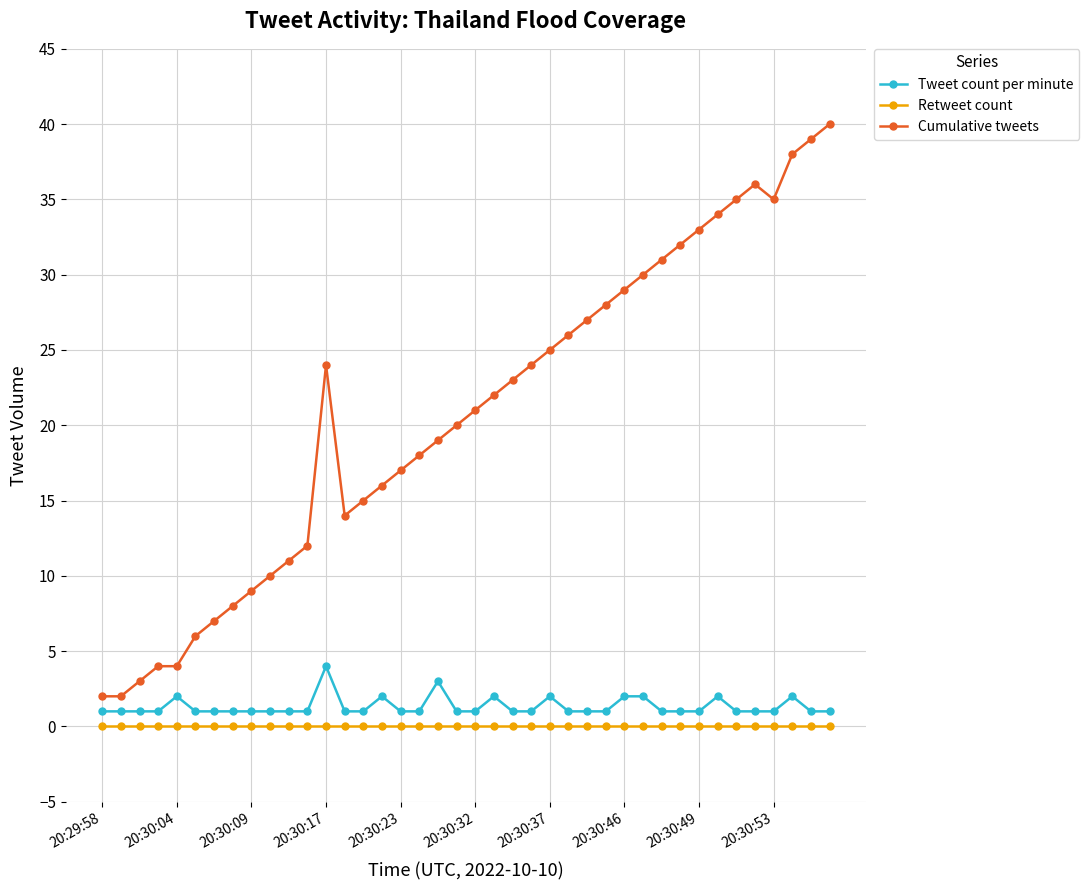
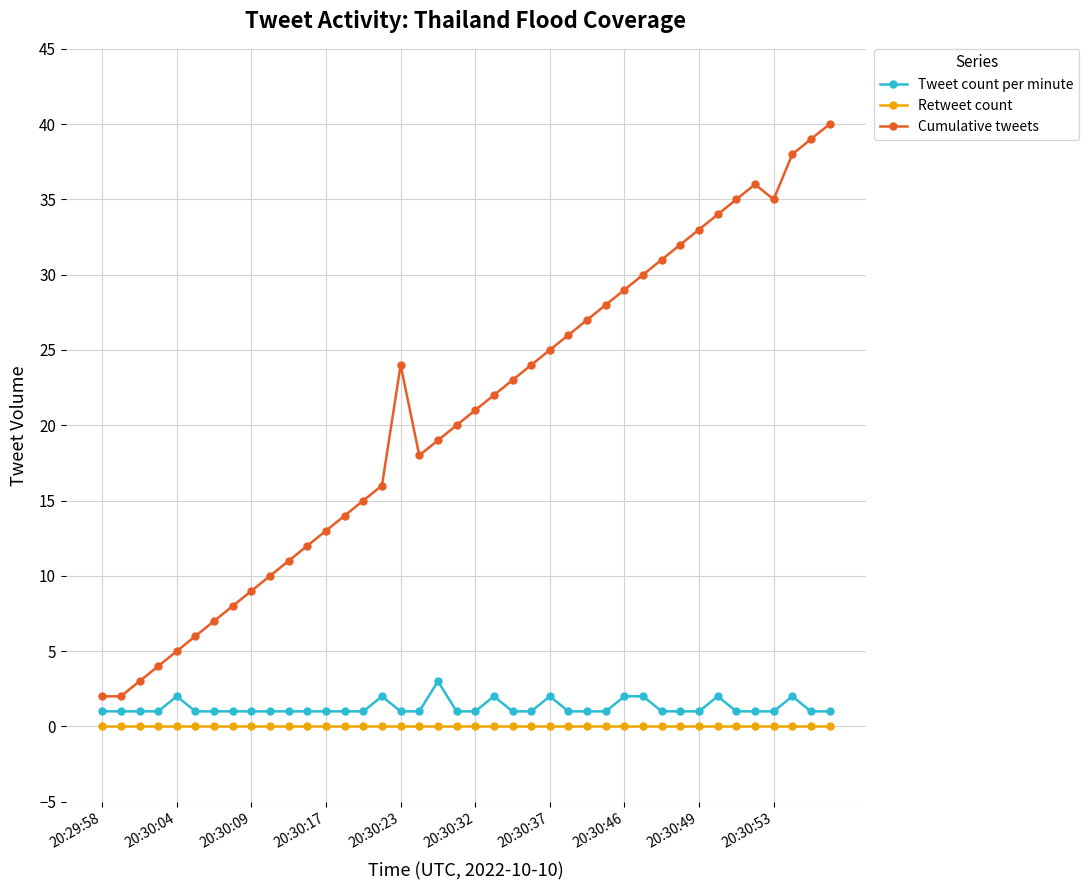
  {
    "Tweet count per minute": {
      "20:29:58": 1,
      "20:30:04": 2,
      "20:30:09": 1,
-     "20:30:17": 4,
+     "20:30:17": 1,
      "20:30:23": 1,
      "20:30:32": 1,
      "20:30:37": 2,
      "20:30:46": 2,
      "20:30:49": 1,
      "20:30:53": 1
    },
    "Retweet count": {
      "20:29:58": 0,
      "20:30:04": 0,
      "20:30:09": 0,
      "20:30:17": 0,
      "20:30:23": 0,
      "20:30:32": 0,
      "20:30:37": 0,
      "20:30:46": 0,
      "20:30:49": 0,
      "20:30:53": 0
    },
    "Cumulative tweets": {
      "20:29:58": 2,
-     "20:30:04": 4,
+     "20:30:04": 5,
      "20:30:09": 9,
-     "20:30:17": 24,
-     "20:30:23": 17,
+     "20:30:17": 13,
+     "20:30:23": 24,
      "20:30:32": 21,
      "20:30:37": 25,
      "20:30:46": 29,
      "20:30:49": 33,
      "20:30:53": 35
    }
  }
